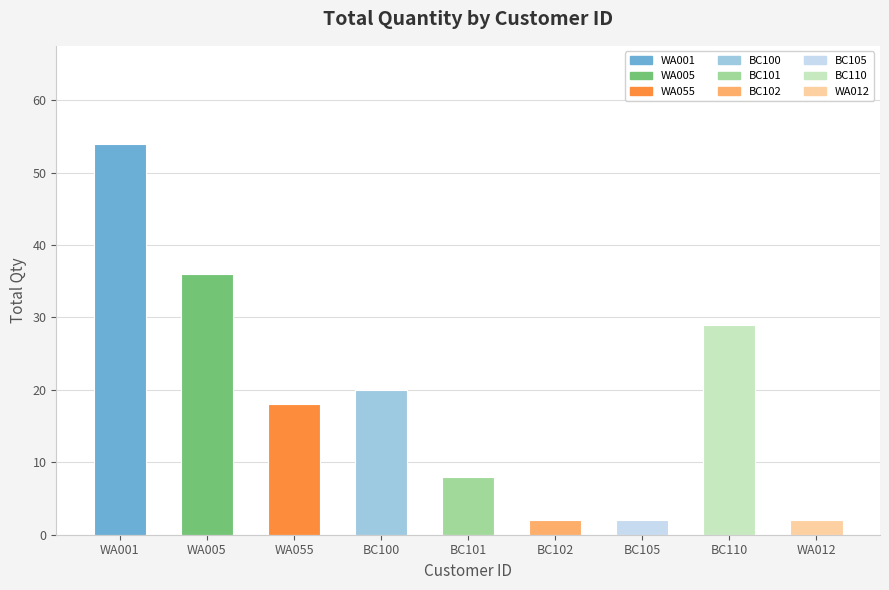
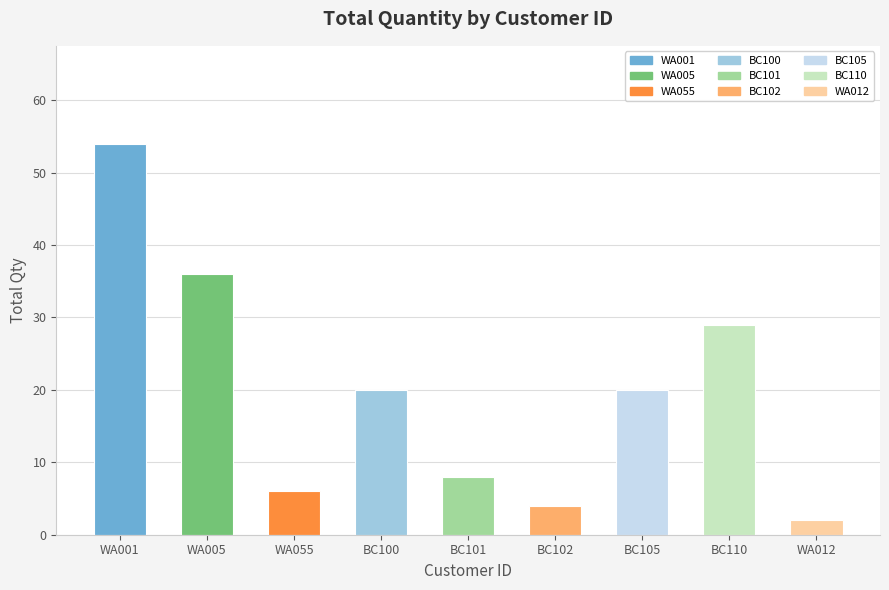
  {
    "WA001": 54,
    "WA005": 36,
-   "WA055": 18,
+   "WA055": 6,
    "BC100": 20,
    "BC101": 8,
-   "BC102": 2,
-   "BC105": 2,
+   "BC102": 4,
+   "BC105": 20,
    "BC110": 29,
    "WA012": 2
  }
